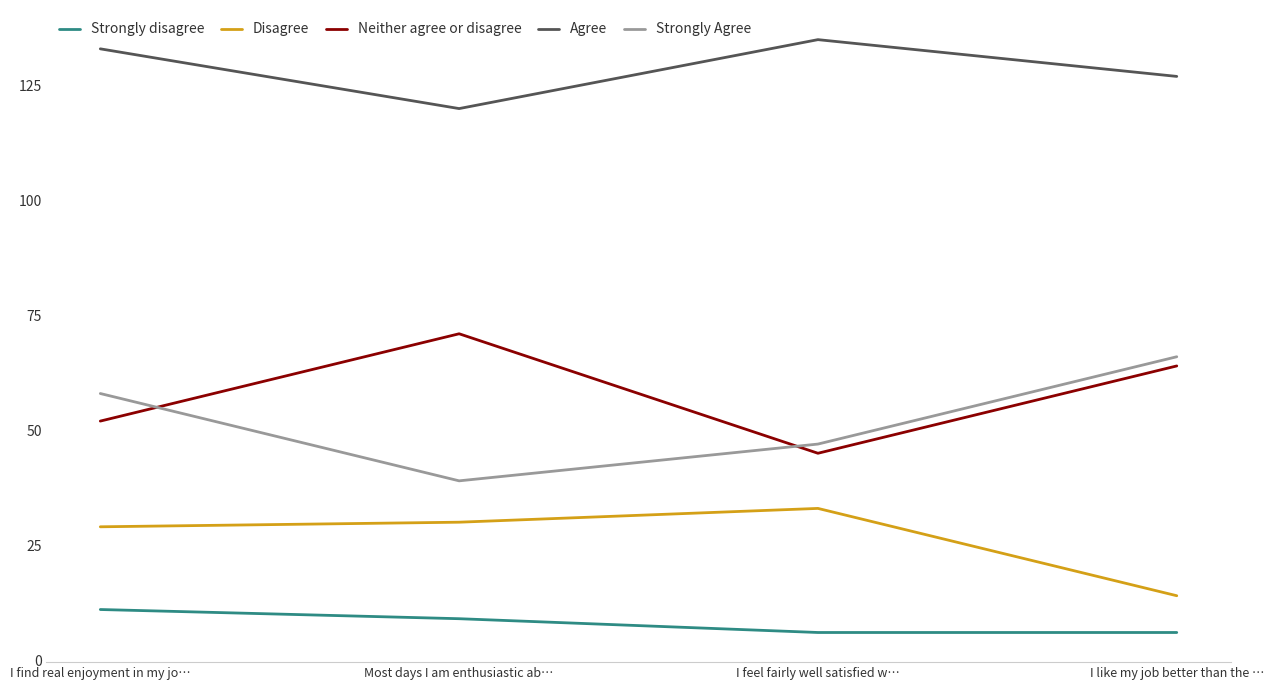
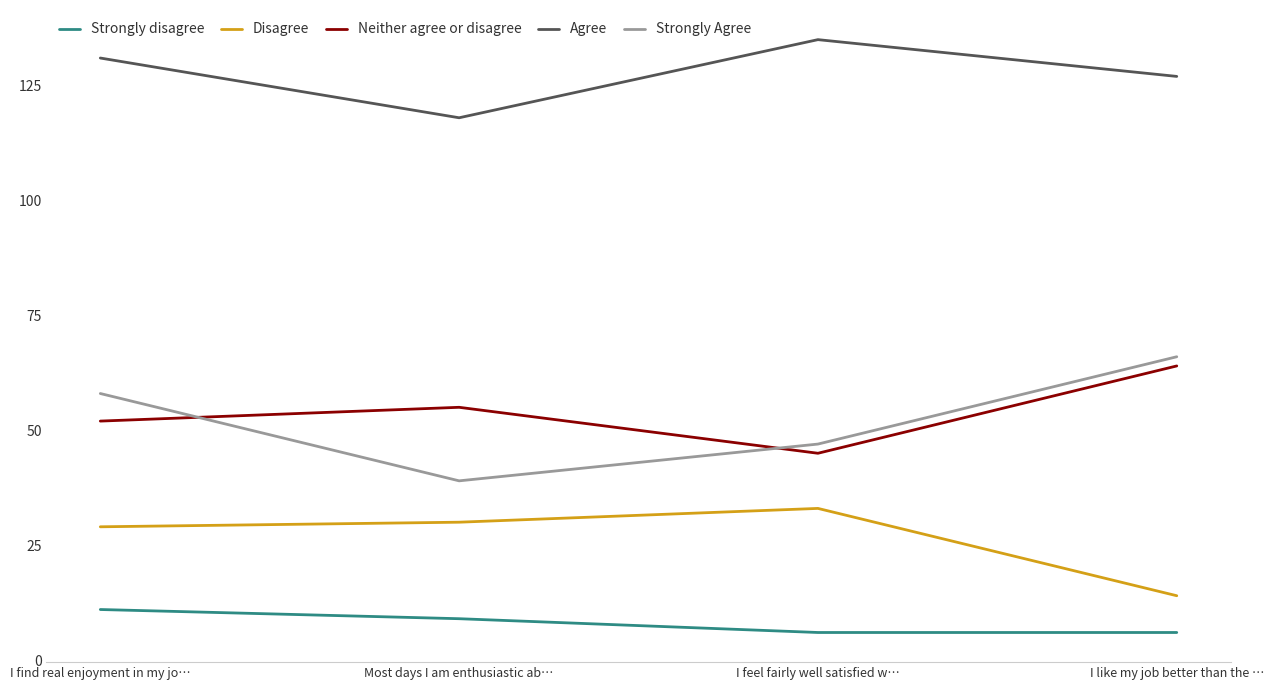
  {
    "Strongly disagree": {
      "I find real enjoyment in my jo…": 11,
      "Most days I am enthusiastic ab…": 9,
      "I feel fairly well satisfied w…": 6,
      "I like my job better than the …": 6
    },
    "Disagree": {
      "I find real enjoyment in my jo…": 29,
      "Most days I am enthusiastic ab…": 30,
      "I feel fairly well satisfied w…": 33,
      "I like my job better than the …": 14
    },
    "Neither agree or disagree": {
      "I find real enjoyment in my jo…": 52,
-     "Most days I am enthusiastic ab…": 71,
+     "Most days I am enthusiastic ab…": 55,
      "I feel fairly well satisfied w…": 45,
      "I like my job better than the …": 64
    },
    "Agree": {
-     "I find real enjoyment in my jo…": 133,
-     "Most days I am enthusiastic ab…": 120,
+     "I find real enjoyment in my jo…": 131,
+     "Most days I am enthusiastic ab…": 118,
      "I feel fairly well satisfied w…": 135,
      "I like my job better than the …": 127
    },
    "Strongly Agree": {
      "I find real enjoyment in my jo…": 58,
      "Most days I am enthusiastic ab…": 39,
      "I feel fairly well satisfied w…": 47,
      "I like my job better than the …": 66
    }
  }
